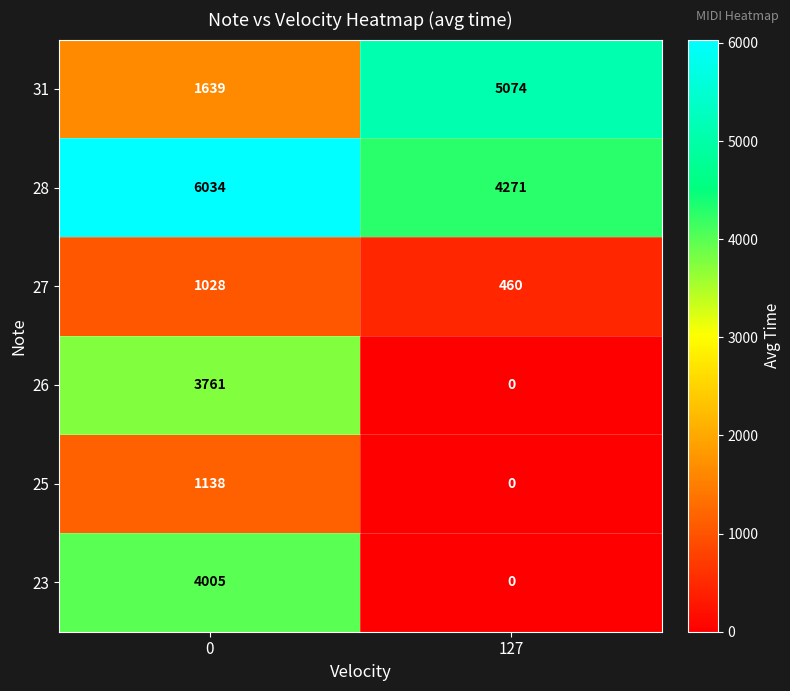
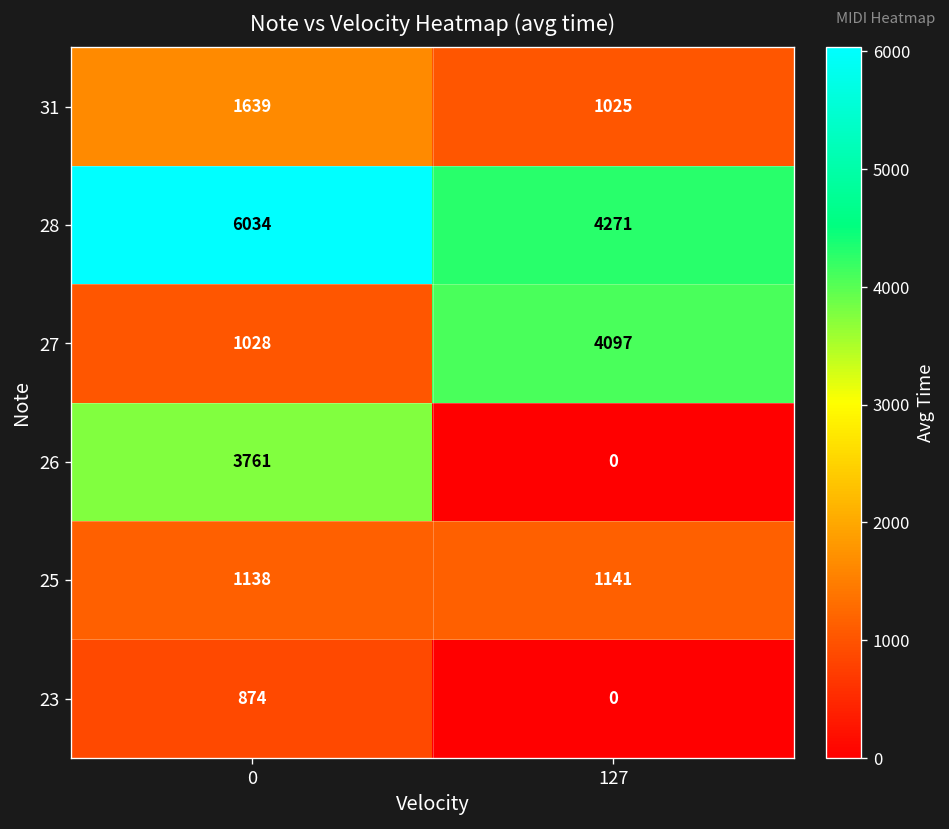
  {
    "31": {
      "0": 1639,
-     "127": 5074
+     "127": 1025
    },
    "28": {
      "0": 6034,
      "127": 4271
    },
    "27": {
      "0": 1028,
-     "127": 460
+     "127": 4097
    },
    "26": {
      "0": 3761,
      "127": 0
    },
    "25": {
      "0": 1138,
-     "127": 0
+     "127": 1141
    },
    "23": {
-     "0": 4005,
+     "0": 874,
      "127": 0
    }
  }
